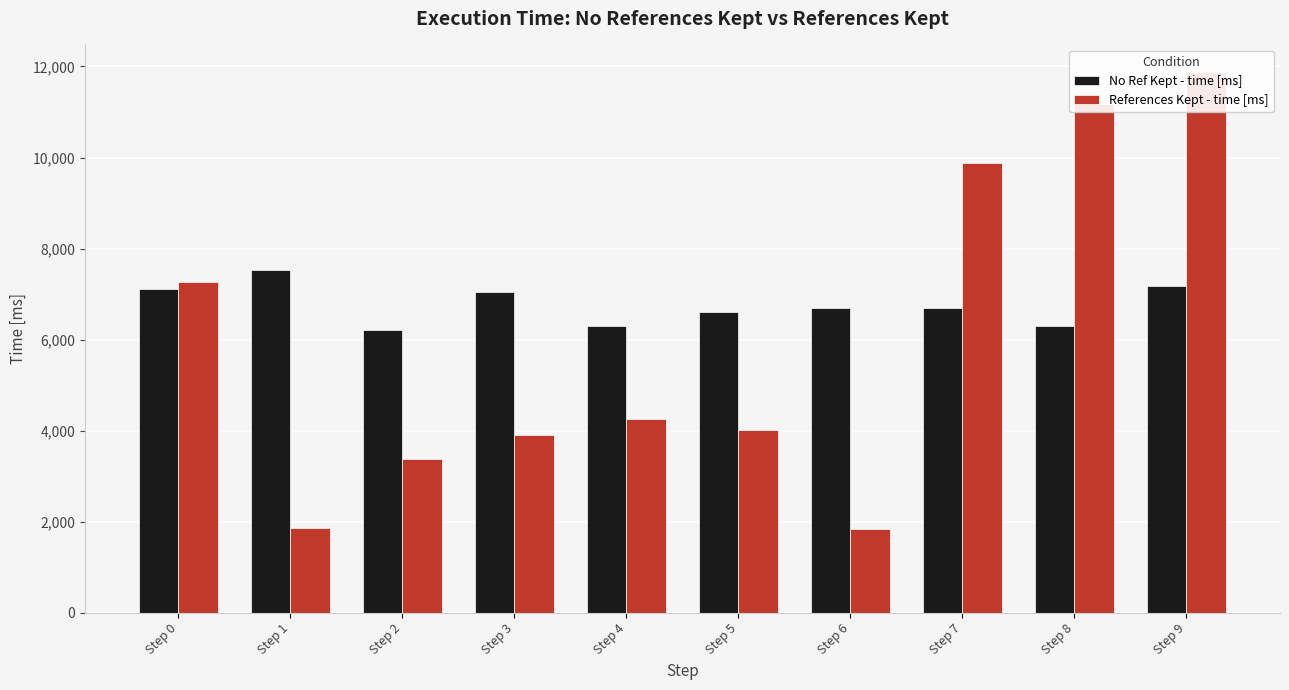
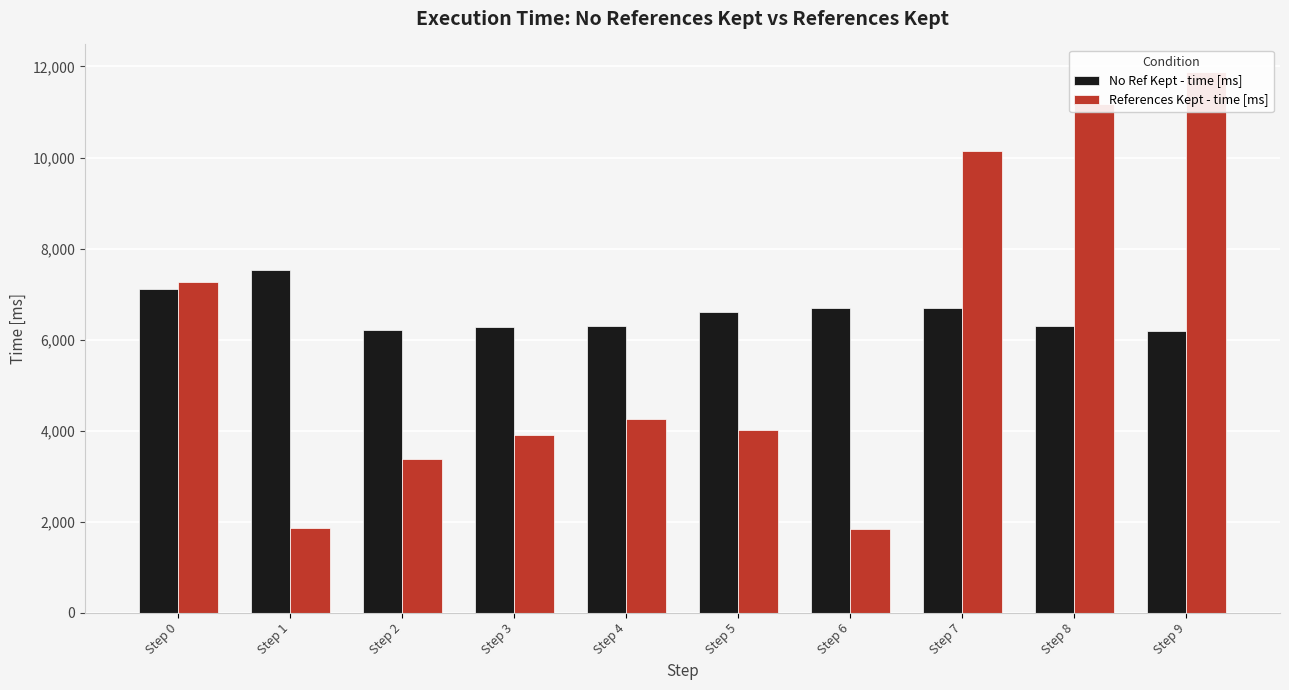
  {
    "No Ref Kept - time [ms]": {
      "Step 0": "7,100",
      "Step 1": "7,500",
      "Step 2": "6,200",
-     "Step 3": "7,100",
+     "Step 3": "6,300",
      "Step 4": "6,300",
      "Step 5": "6,600",
      "Step 6": "6,700",
      "Step 7": "6,700",
      "Step 8": "6,300",
-     "Step 9": "7,200"
+     "Step 9": "6,200"
    },
    "References Kept - time [ms]": {
      "Step 0": "7,300",
      "Step 1": "1,900",
      "Step 2": "3,400",
      "Step 3": "3,900",
      "Step 4": "4,300",
      "Step 5": "4,000",
      "Step 6": "1,800",
-     "Step 7": "9,900"
+     "Step 7": "10,100"
    }
  }
